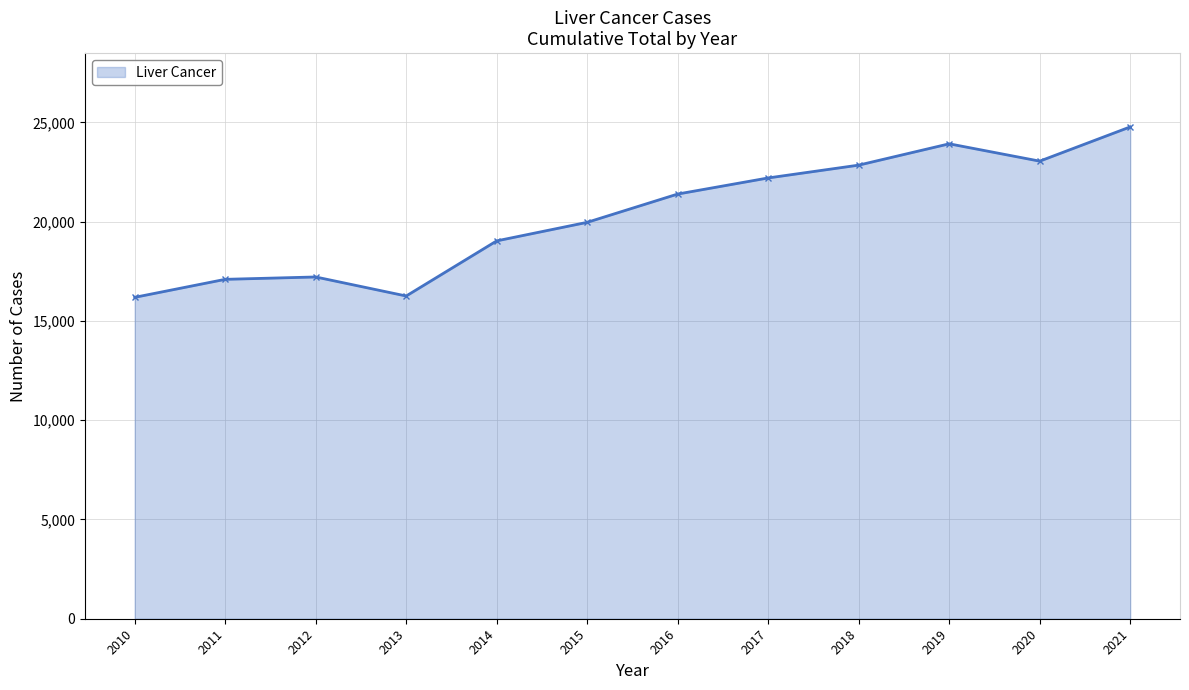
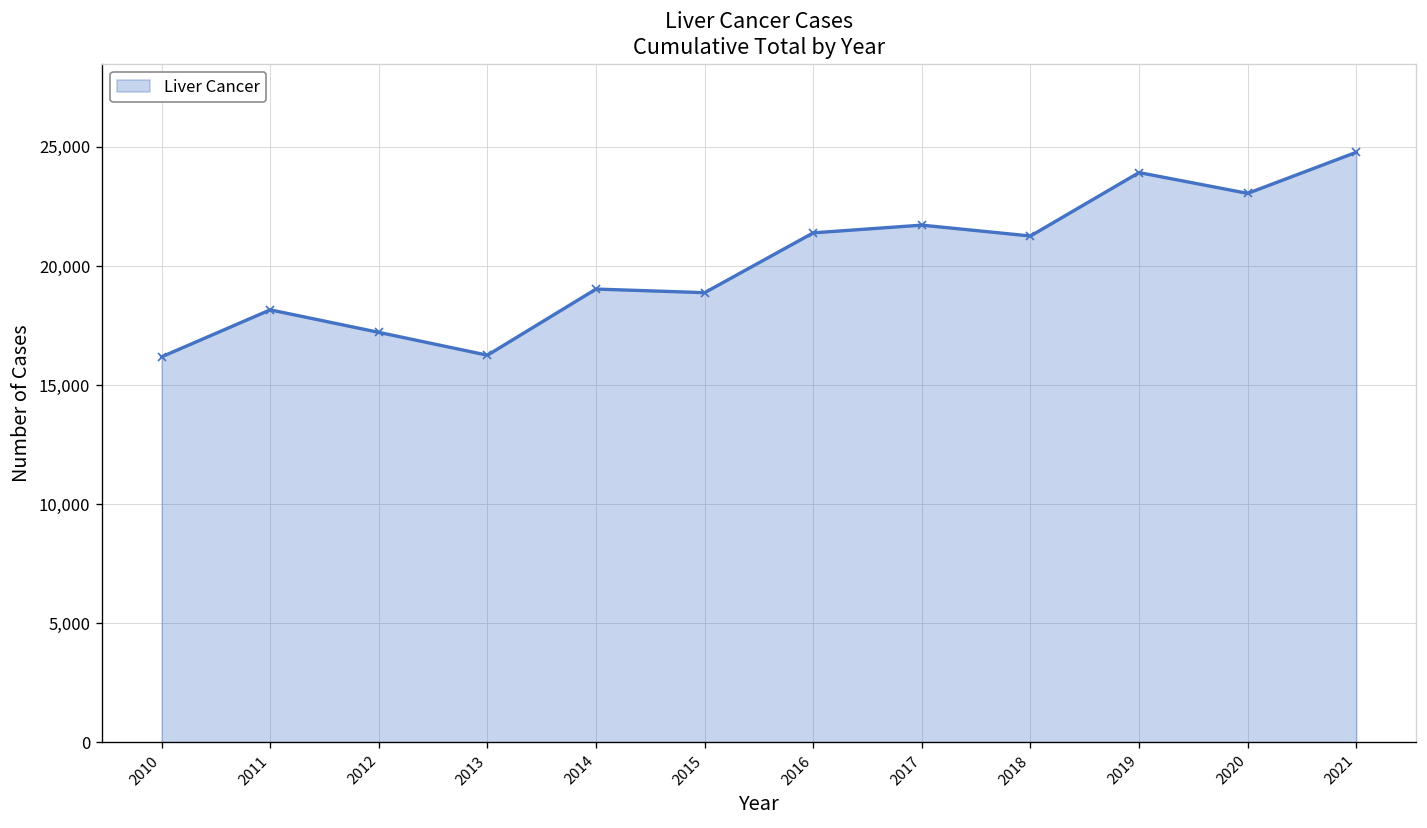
  {
    "2010": "16,200",
-   "2011": "17,100",
+   "2011": "18,200",
    "2012": "17,200",
    "2013": "16,300",
    "2014": "19,000",
-   "2015": "20,000",
+   "2015": "18,900",
    "2016": "21,400",
-   "2017": "22,200",
-   "2018": "22,800",
+   "2017": "21,700",
+   "2018": "21,300",
    "2019": "23,900",
    "2020": "23,000",
    "2021": "24,800"
  }
